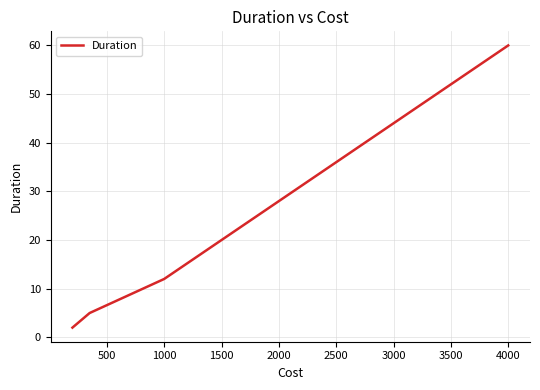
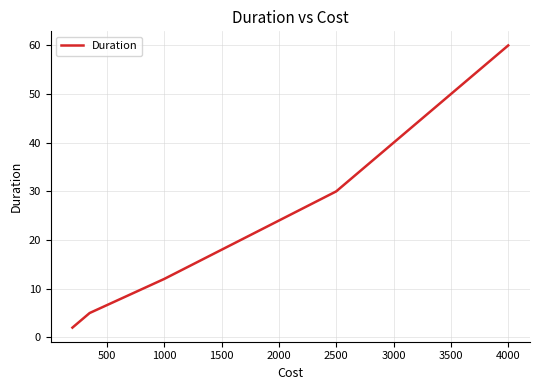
  {
    "1000": 12,
-   "2500": 36,
+   "2500": 30,
    "4000": 60
  }
